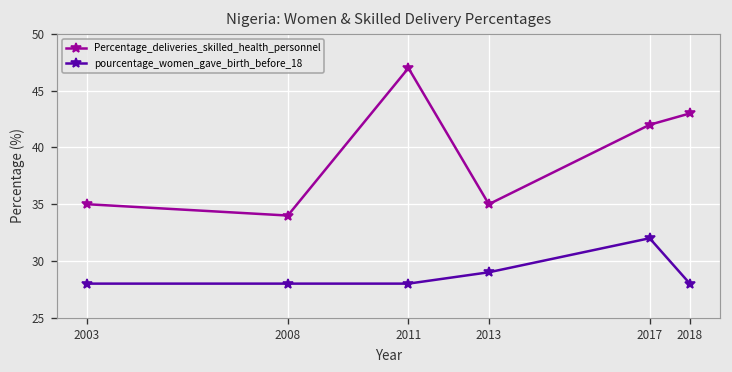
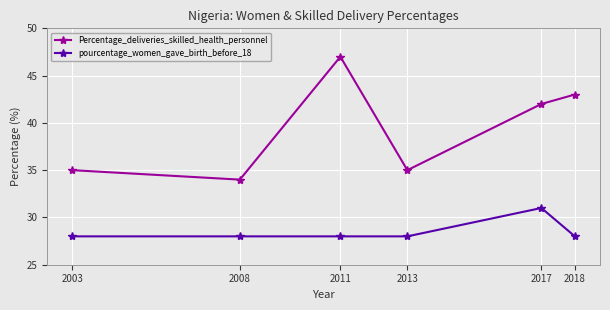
  {
    "Percentage_deliveries_skilled_health_personnel": {
      "2003": 35,
      "2008": 34,
      "2011": 47,
      "2013": 35,
      "2017": 42,
      "2018": 43
    },
    "pourcentage_women_gave_birth_before_18": {
      "2003": 28,
      "2008": 28,
      "2011": 28,
-     "2013": 29,
-     "2017": 32,
+     "2013": 28,
+     "2017": 31,
      "2018": 28
    }
  }
